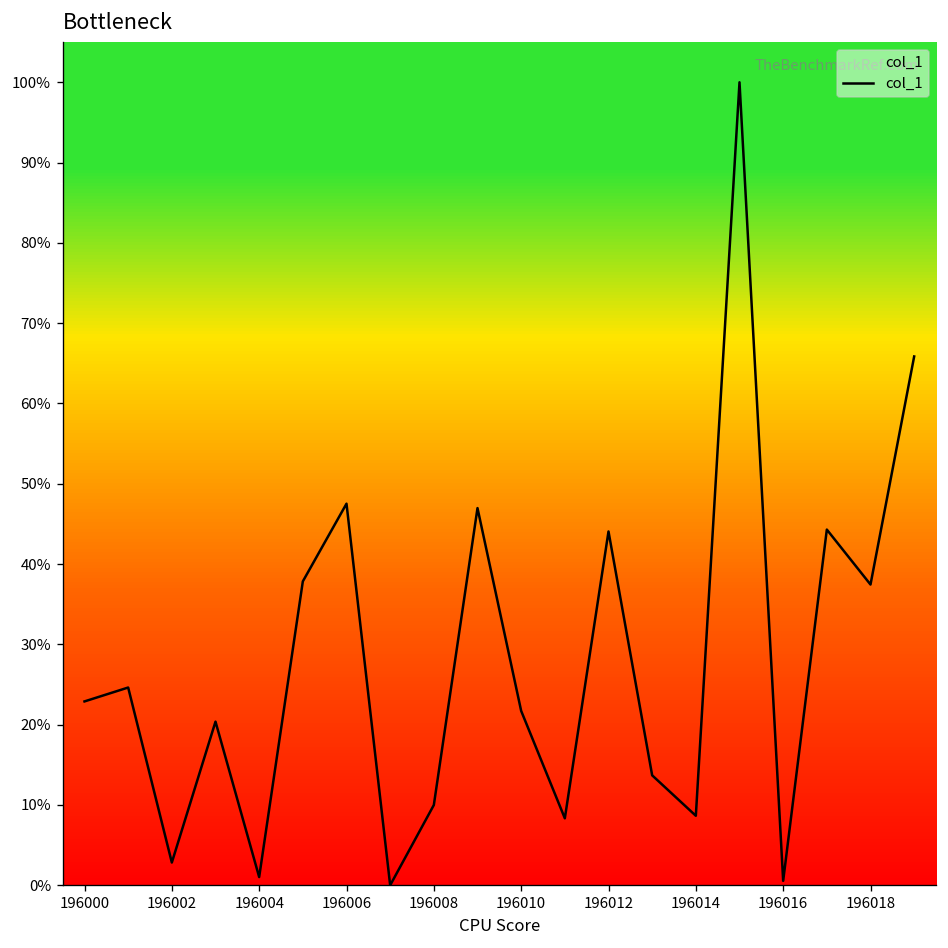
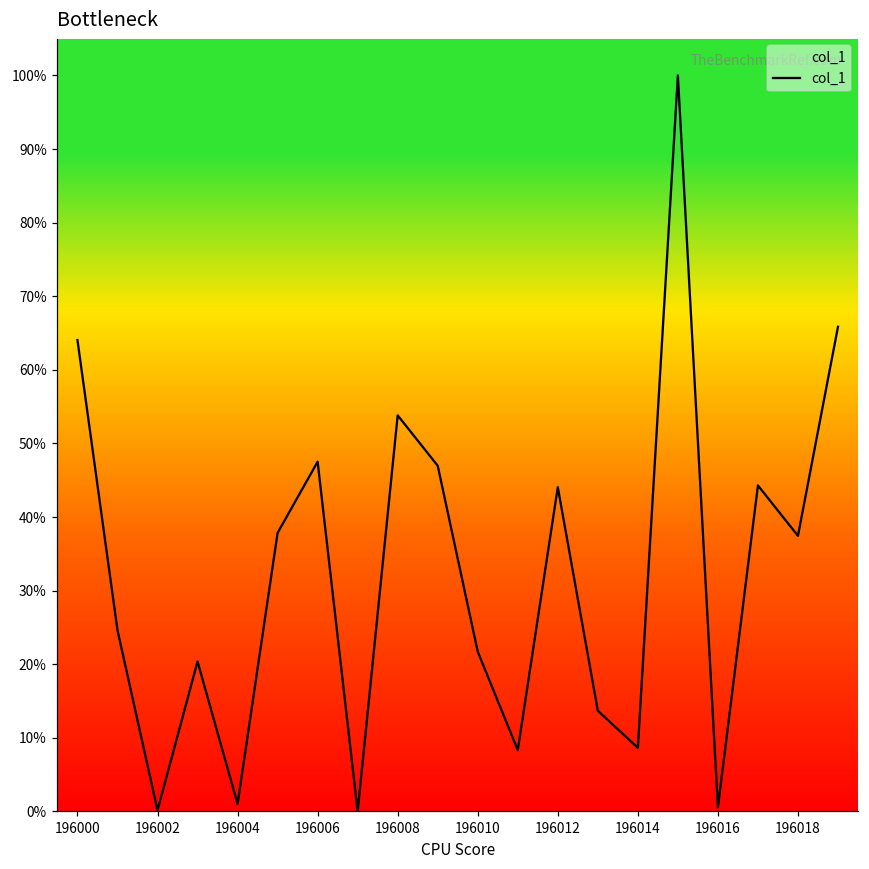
  {
-   "196000": "23%",
-   "196002": "3%",
+   "196000": "64%",
+   "196002": "0%",
    "196004": "1%",
    "196006": "48%",
-   "196008": "10%",
+   "196008": "54%",
    "196010": "22%",
    "196012": "44%",
    "196014": "9%",
    "196016": "1%",
    "196018": "37%"
  }
